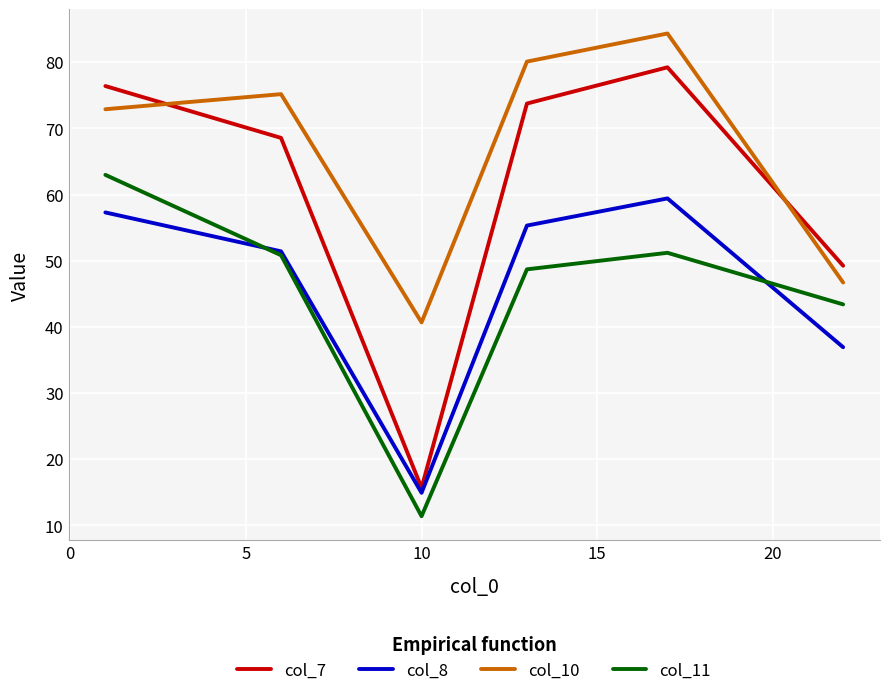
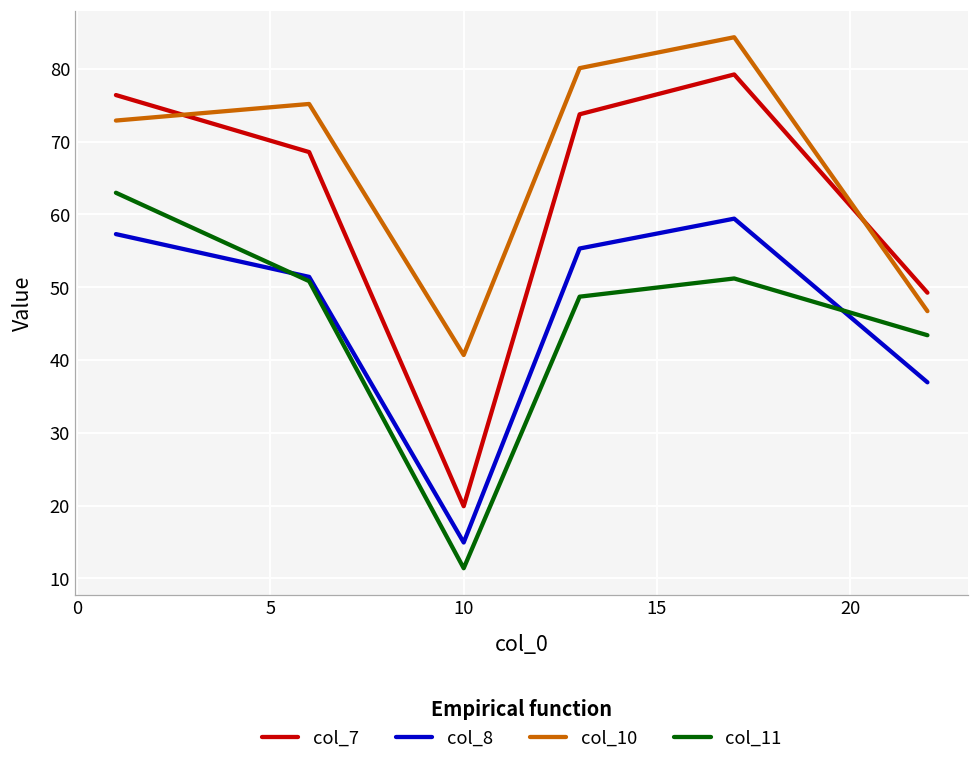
  {
    "col_7": {
-     "10": 16
+     "10": 20
    },
    "col_8": {
      "10": 15
    },
    "col_10": {
      "10": 41
    },
    "col_11": {
      "10": 11
    }
  }
